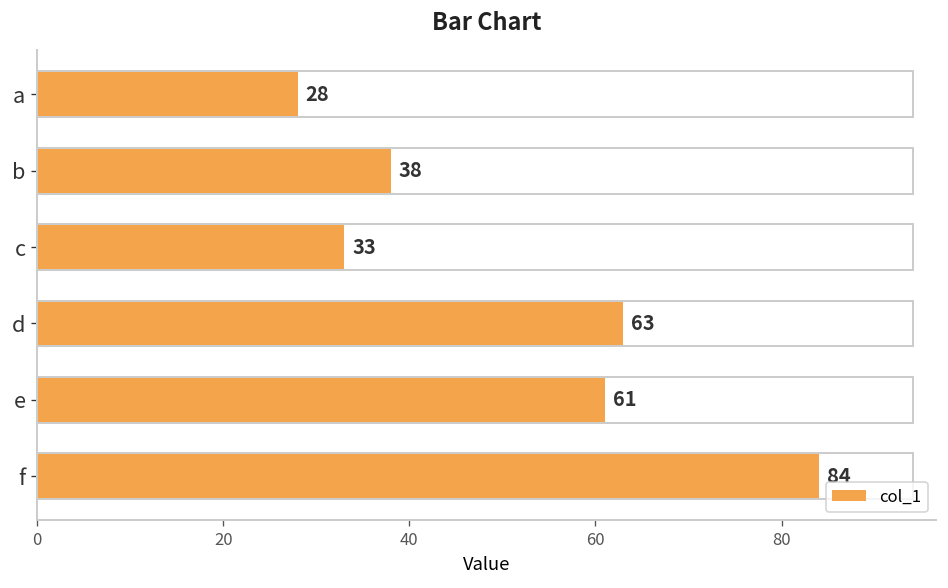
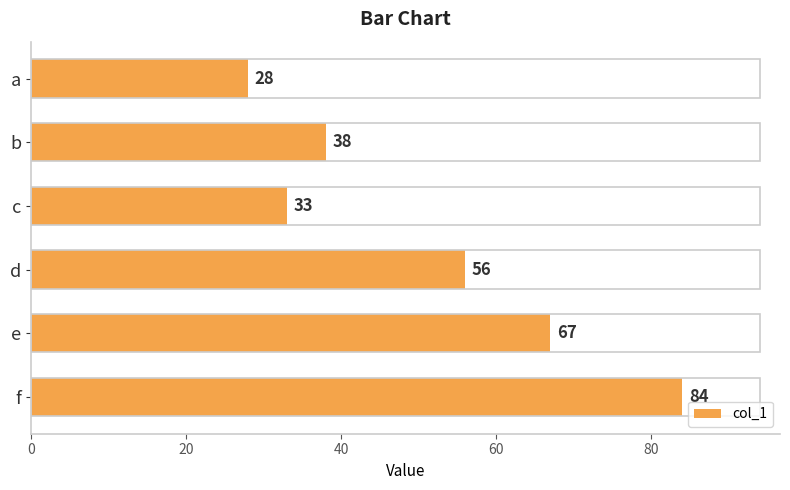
  {
    "a": 28,
    "b": 38,
    "c": 33,
-   "d": 63,
-   "e": 61
+   "d": 56,
+   "e": 67
  }
